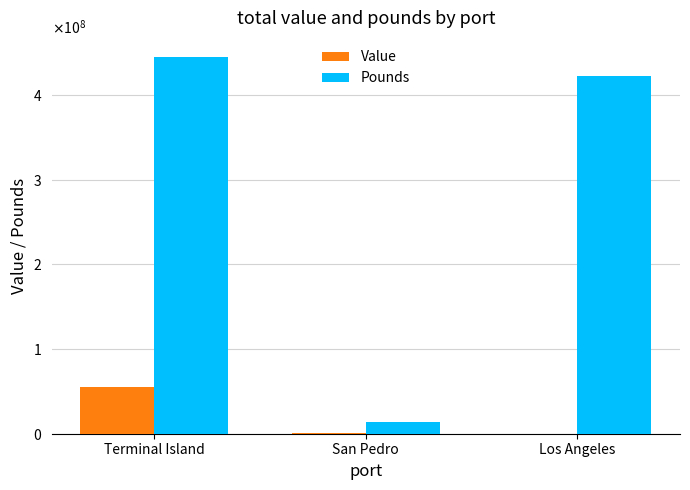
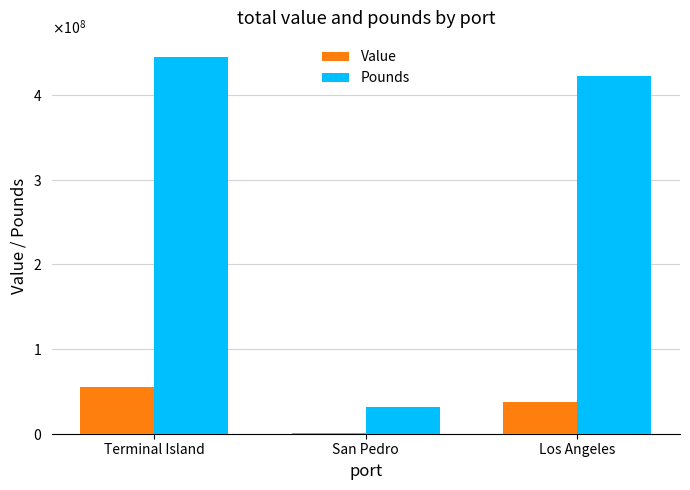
  {
    "Value": {
      "Terminal Island": 60000000,
-     "Los Angeles": 0
+     "Los Angeles": 40000000
    },
    "Pounds": {
      "Terminal Island": 450000000,
-     "San Pedro": 10000000,
+     "San Pedro": 30000000,
      "Los Angeles": 420000000
    }
  }
